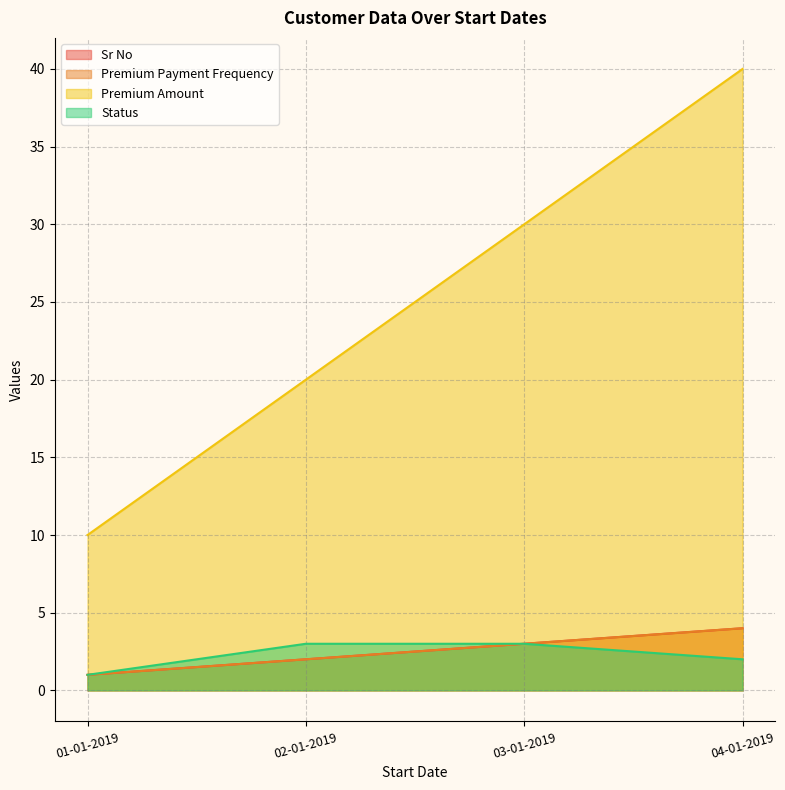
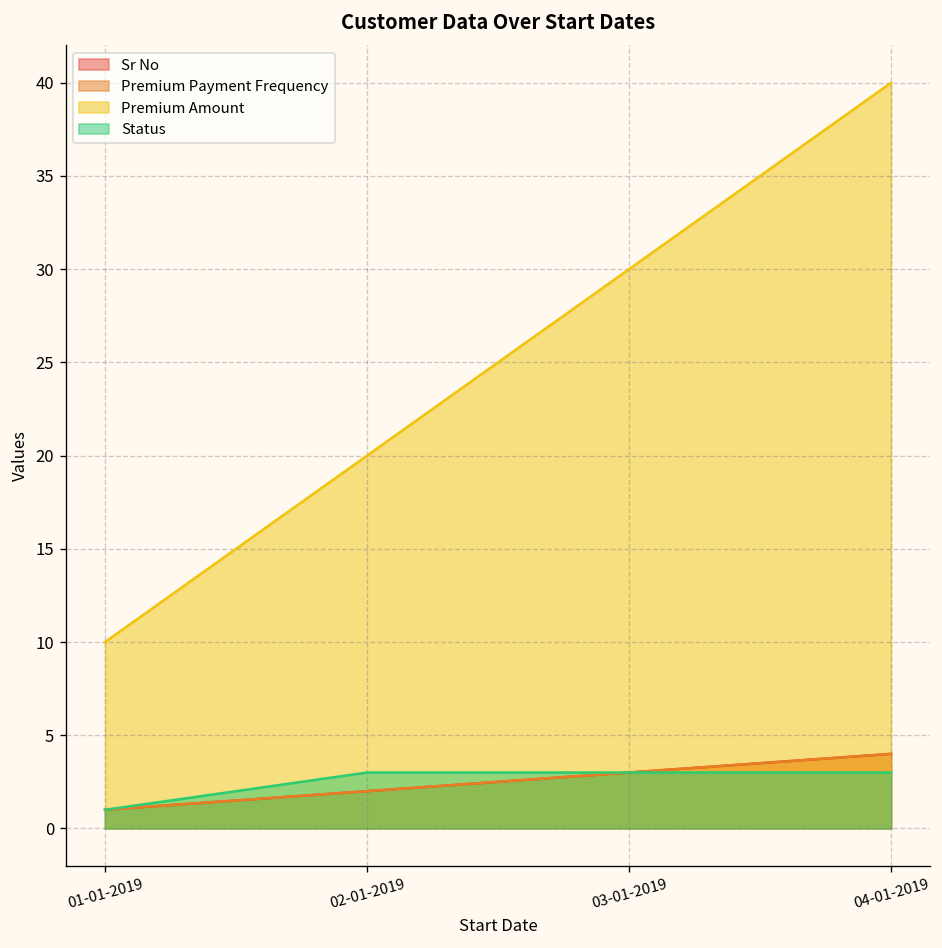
  {
    "Status": {
      "02-01-2019": 3,
-     "04-01-2019": 2
+     "04-01-2019": 3
    }
  }
